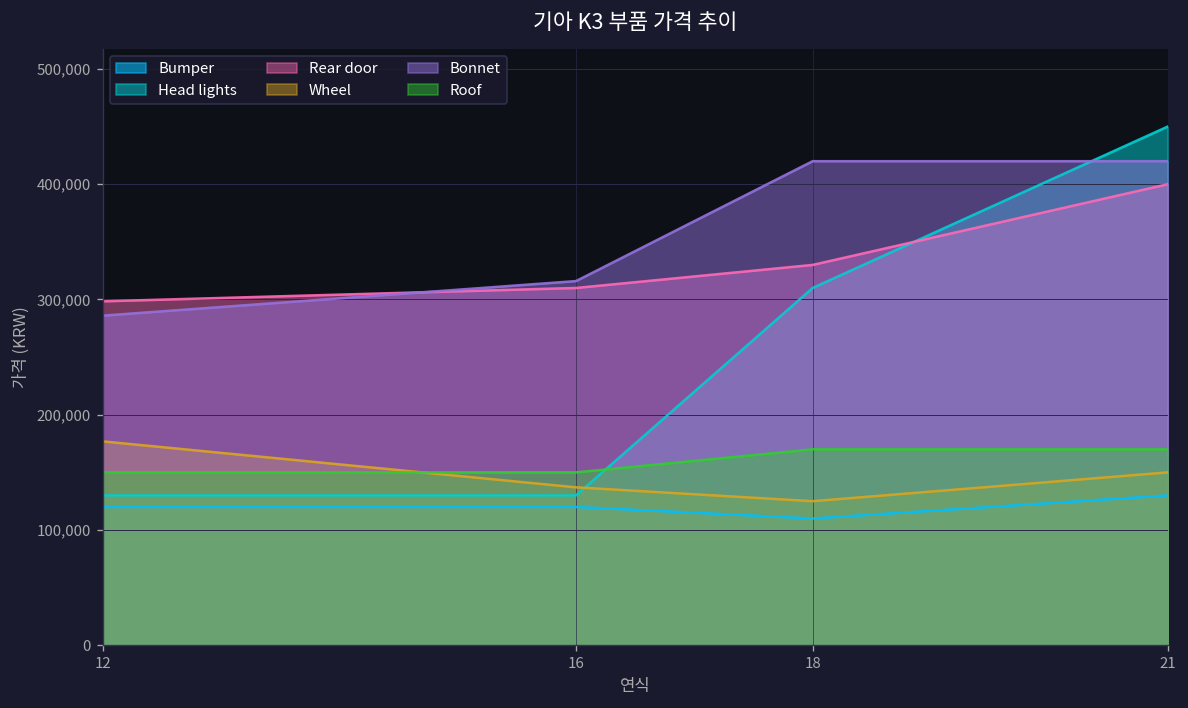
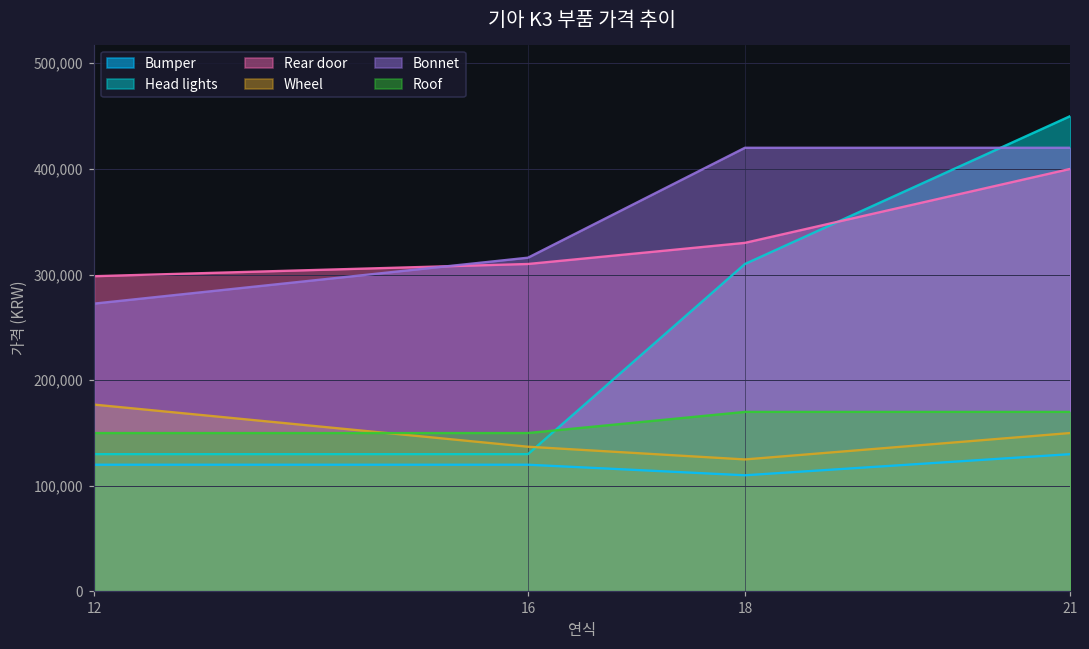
  {
    "Rear door": {
      "12": "300,000",
      "16": "310,000",
      "18": "330,000",
      "21": "400,000"
    },
    "Wheel": {
      "12": "180,000",
      "16": "140,000",
      "18": "130,000",
      "21": "150,000"
    },
    "Bonnet": {
-     "12": "290,000",
+     "12": "270,000",
      "16": "320,000",
      "18": "420,000",
      "21": "420,000"
    },
    "Roof": {
      "12": "150,000",
      "16": "150,000",
      "18": "170,000",
      "21": "170,000"
    }
  }
